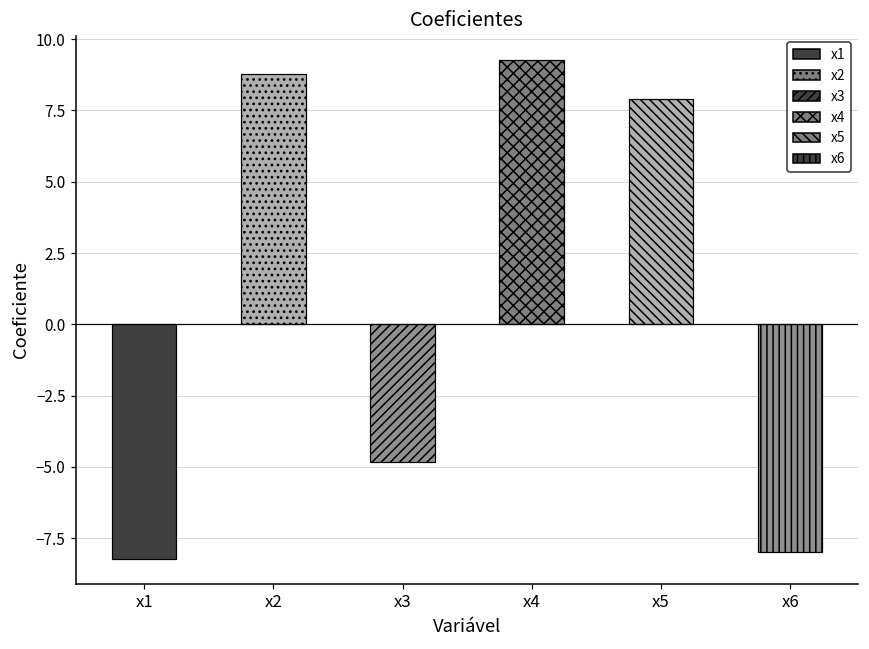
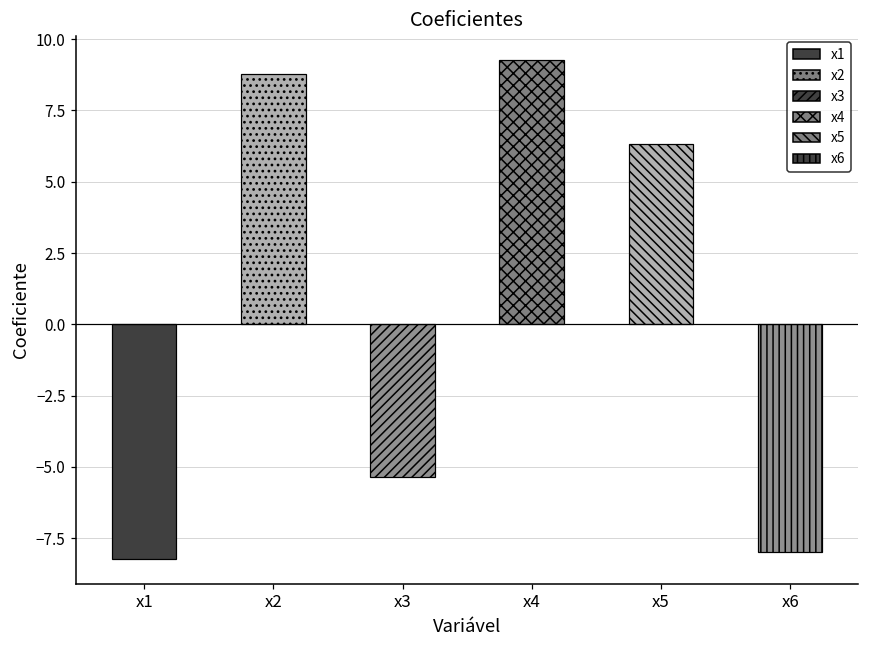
  {
    "x1": -8.2,
    "x2": 8.8,
-   "x3": -4.8,
+   "x3": -5.3,
    "x4": 9.3,
-   "x5": 7.9,
+   "x5": 6.3,
    "x6": -8.0
  }
